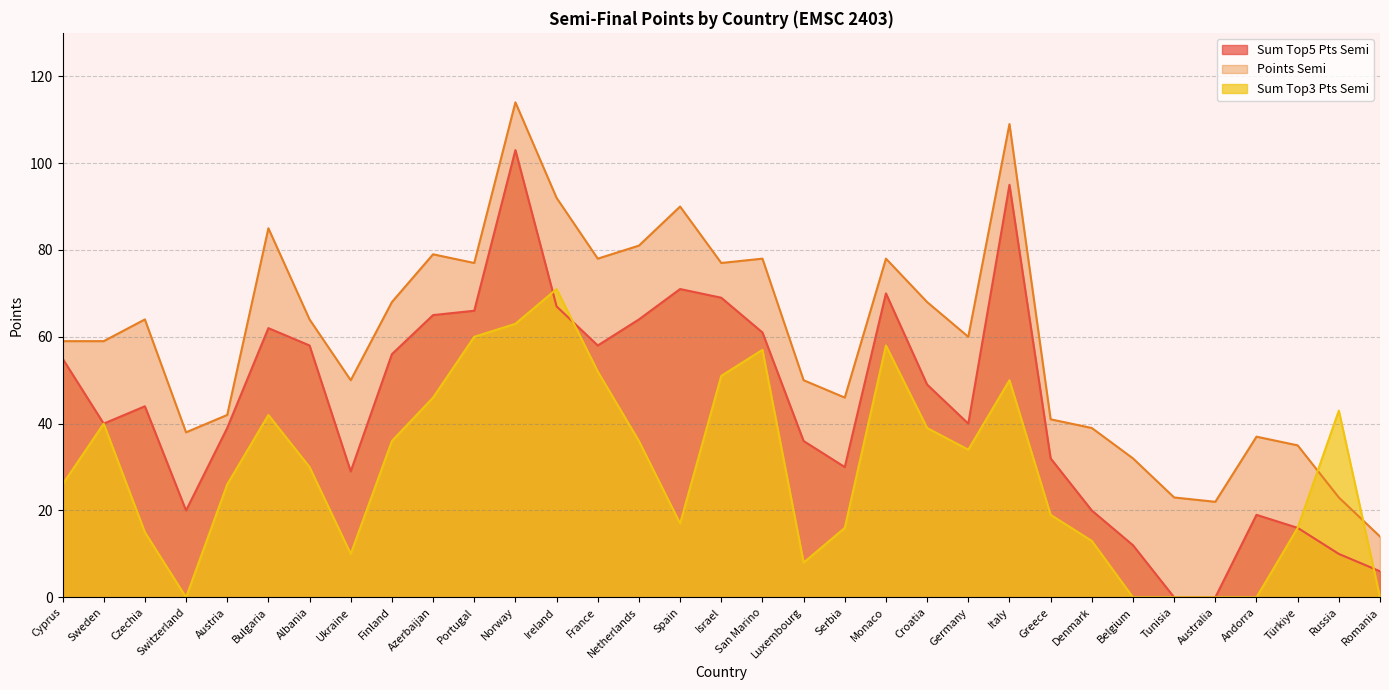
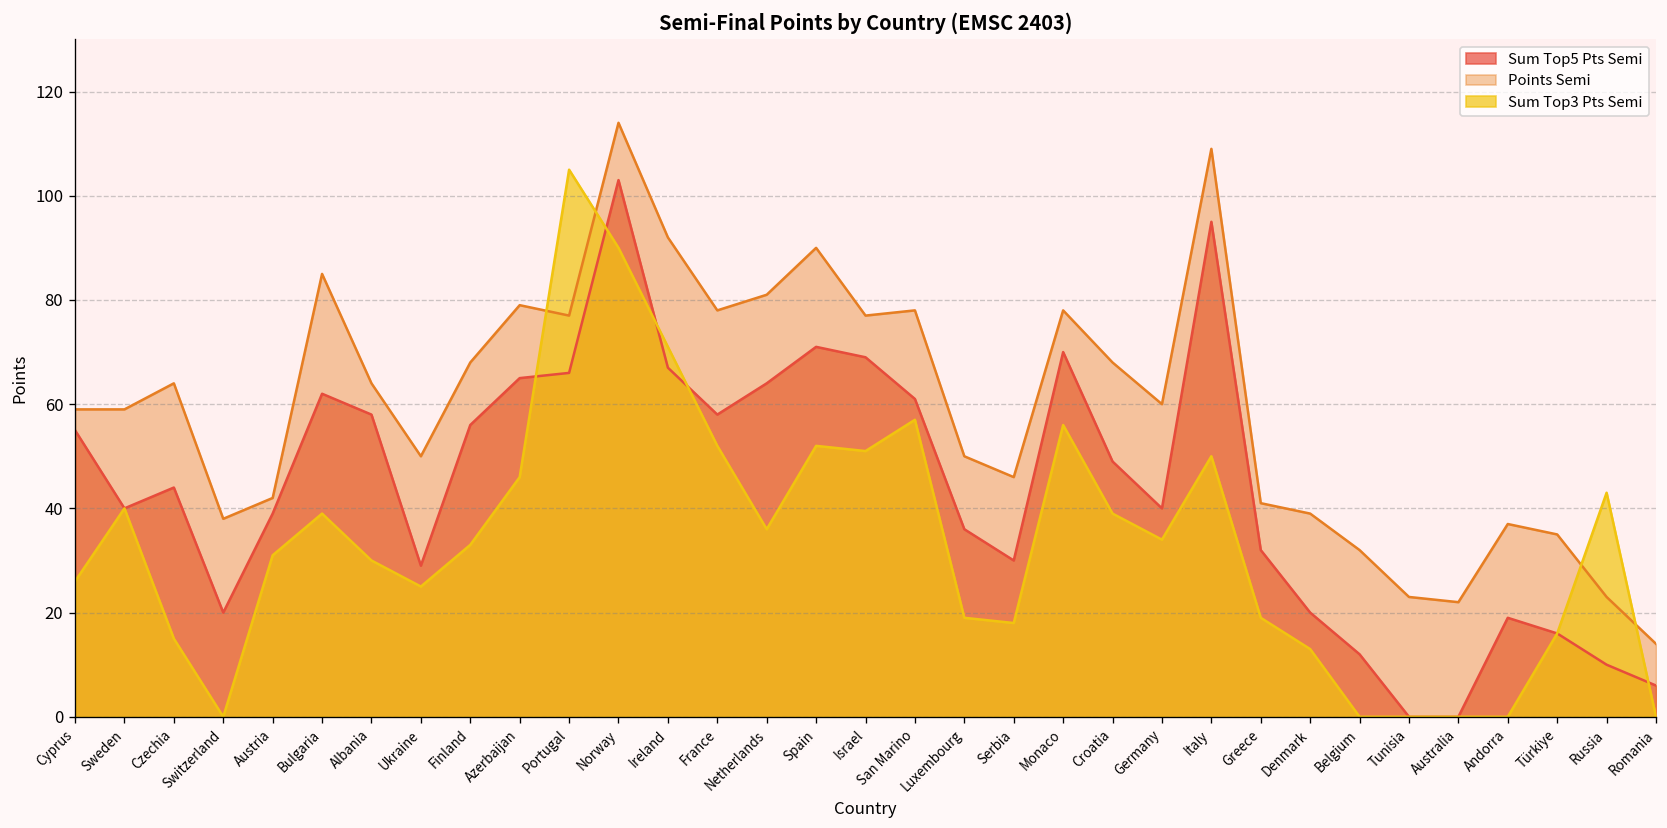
  {
    "Sum Top3 Pts Semi": {
      "Cyprus": 26,
      "Czechia": 15,
      "Switzerland": 0,
-     "Austria": 26,
-     "Bulgaria": 42,
+     "Austria": 31,
+     "Bulgaria": 39,
      "Albania": 30,
-     "Ukraine": 10,
-     "Finland": 36,
+     "Ukraine": 25,
+     "Finland": 33,
      "Azerbaijan": 46,
-     "Portugal": 60,
-     "Norway": 63,
+     "Portugal": 105,
+     "Norway": 90,
      "Ireland": 71,
      "France": 52,
      "Netherlands": 36,
-     "Spain": 17,
+     "Spain": 52,
      "Israel": 51,
      "San Marino": 57,
-     "Luxembourg": 8,
-     "Serbia": 16,
-     "Monaco": 58,
+     "Luxembourg": 19,
+     "Serbia": 18,
+     "Monaco": 56,
      "Croatia": 39,
      "Germany": 34,
      "Italy": 50,
      "Greece": 19,
      "Denmark": 13,
      "Belgium": 0,
      "Andorra": 0,
      "Russia": 43,
      "Romania": 0
    }
  }
